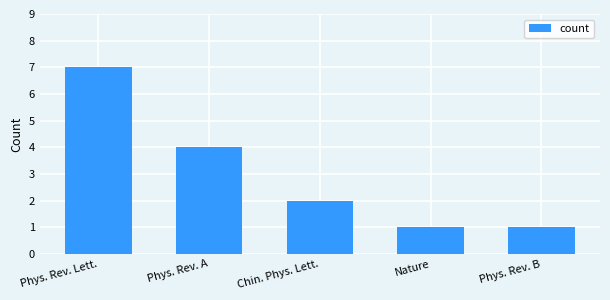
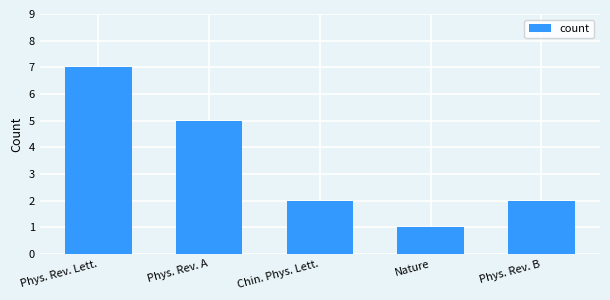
  {
    "Phys. Rev. Lett.": 7,
-   "Phys. Rev. A": 4,
+   "Phys. Rev. A": 5,
    "Chin. Phys. Lett.": 2,
    "Nature": 1,
-   "Phys. Rev. B": 1
+   "Phys. Rev. B": 2
  }
